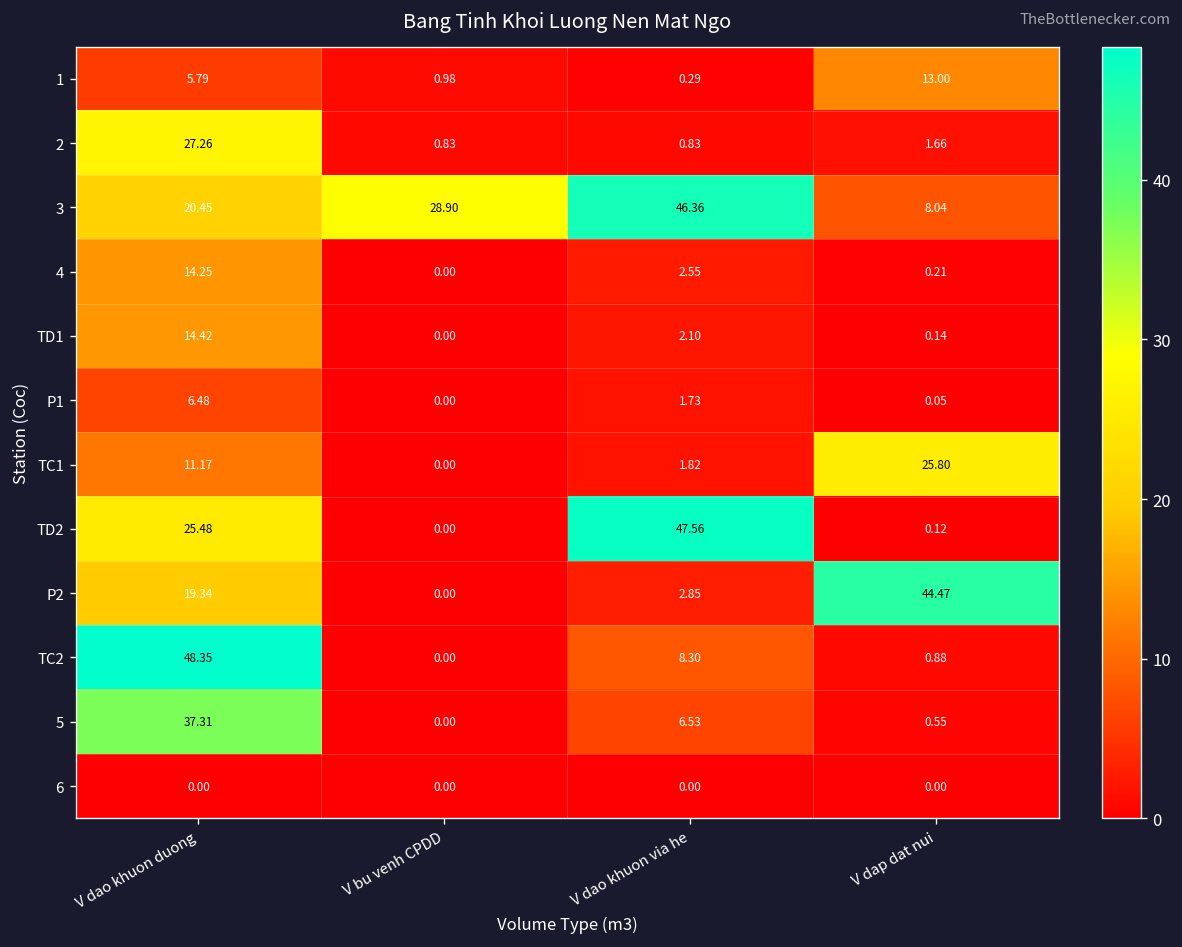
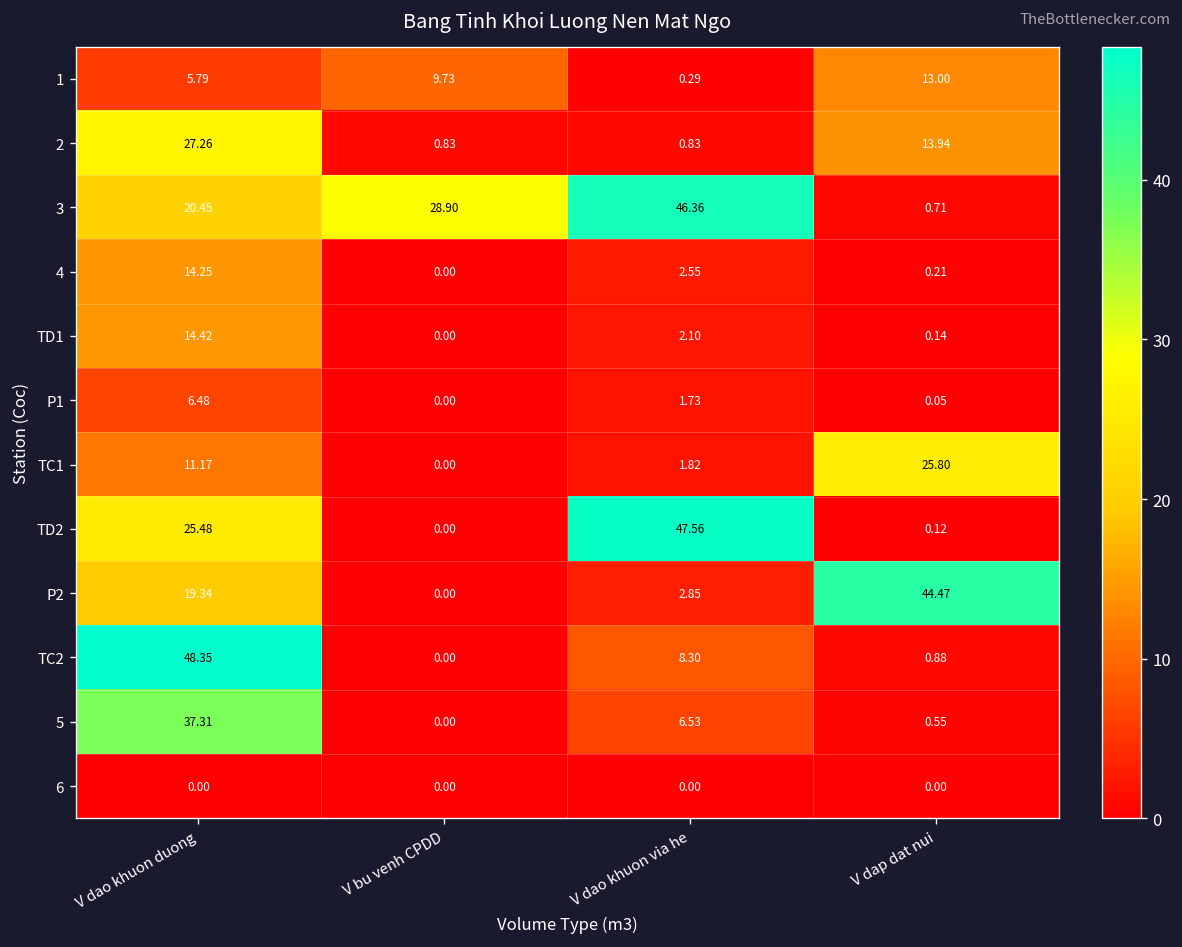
  {
    "1": {
      "V dao khuon duong": 5.79,
-     "V bu venh CPDD": 0.98,
+     "V bu venh CPDD": 9.73,
      "V dao khuon via he": 0.29,
      "V dap dat nui": 13.00
    },
    "2": {
      "V dao khuon duong": 27.26,
      "V bu venh CPDD": 0.83,
      "V dao khuon via he": 0.83,
-     "V dap dat nui": 1.66
+     "V dap dat nui": 13.94
    },
    "3": {
      "V dao khuon duong": 20.45,
      "V bu venh CPDD": 28.90,
      "V dao khuon via he": 46.36,
-     "V dap dat nui": 8.04
+     "V dap dat nui": 0.71
    },
    "4": {
      "V dao khuon duong": 14.25,
      "V bu venh CPDD": 0.00,
      "V dao khuon via he": 2.55,
      "V dap dat nui": 0.21
    },
    "TD1": {
      "V dao khuon duong": 14.42,
      "V bu venh CPDD": 0.00,
      "V dao khuon via he": 2.10,
      "V dap dat nui": 0.14
    },
    "P1": {
      "V dao khuon duong": 6.48,
      "V bu venh CPDD": 0.00,
      "V dao khuon via he": 1.73,
      "V dap dat nui": 0.05
    },
    "TC1": {
      "V dao khuon duong": 11.17,
      "V bu venh CPDD": 0.00,
      "V dao khuon via he": 1.82,
      "V dap dat nui": 25.80
    },
    "TD2": {
      "V dao khuon duong": 25.48,
      "V bu venh CPDD": 0.00,
      "V dao khuon via he": 47.56,
      "V dap dat nui": 0.12
    },
    "P2": {
      "V dao khuon duong": 19.34,
      "V bu venh CPDD": 0.00,
      "V dao khuon via he": 2.85,
      "V dap dat nui": 44.47
    },
    "TC2": {
      "V dao khuon duong": 48.35,
      "V bu venh CPDD": 0.00,
      "V dao khuon via he": 8.30,
      "V dap dat nui": 0.88
    },
    "5": {
      "V dao khuon duong": 37.31,
      "V bu venh CPDD": 0.00,
      "V dao khuon via he": 6.53,
      "V dap dat nui": 0.55
    },
    "6": {
      "V dao khuon duong": 0.00,
      "V bu venh CPDD": 0.00,
      "V dao khuon via he": 0.00,
      "V dap dat nui": 0.00
    }
  }
